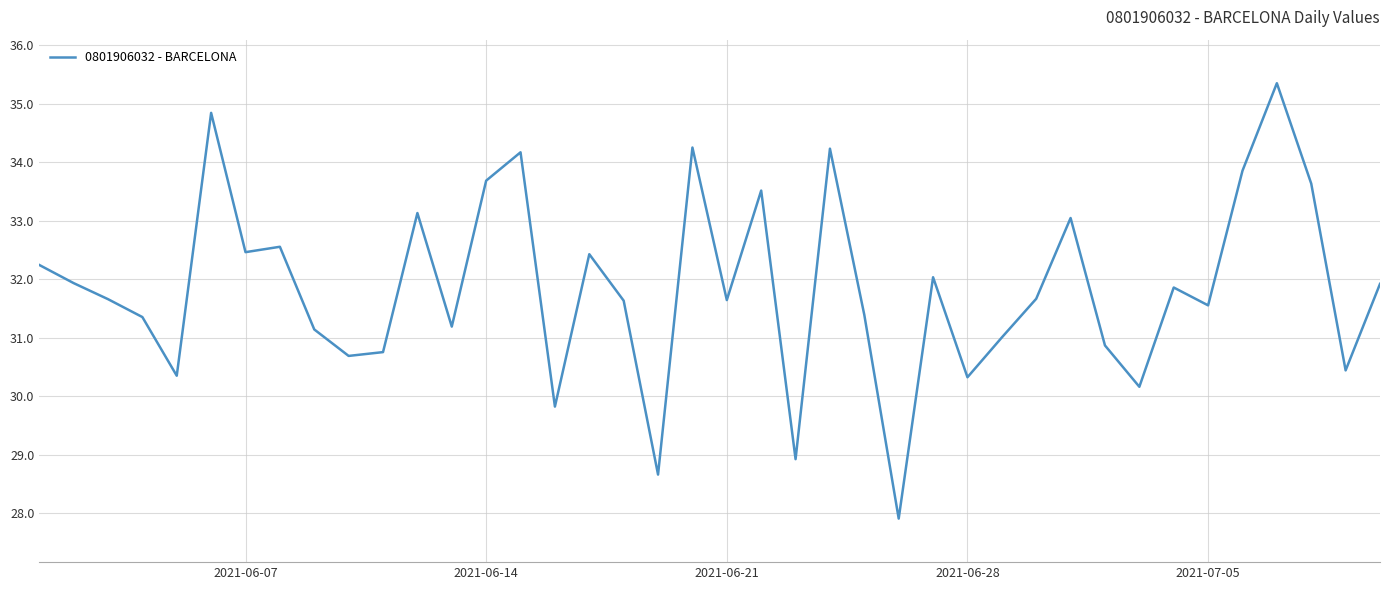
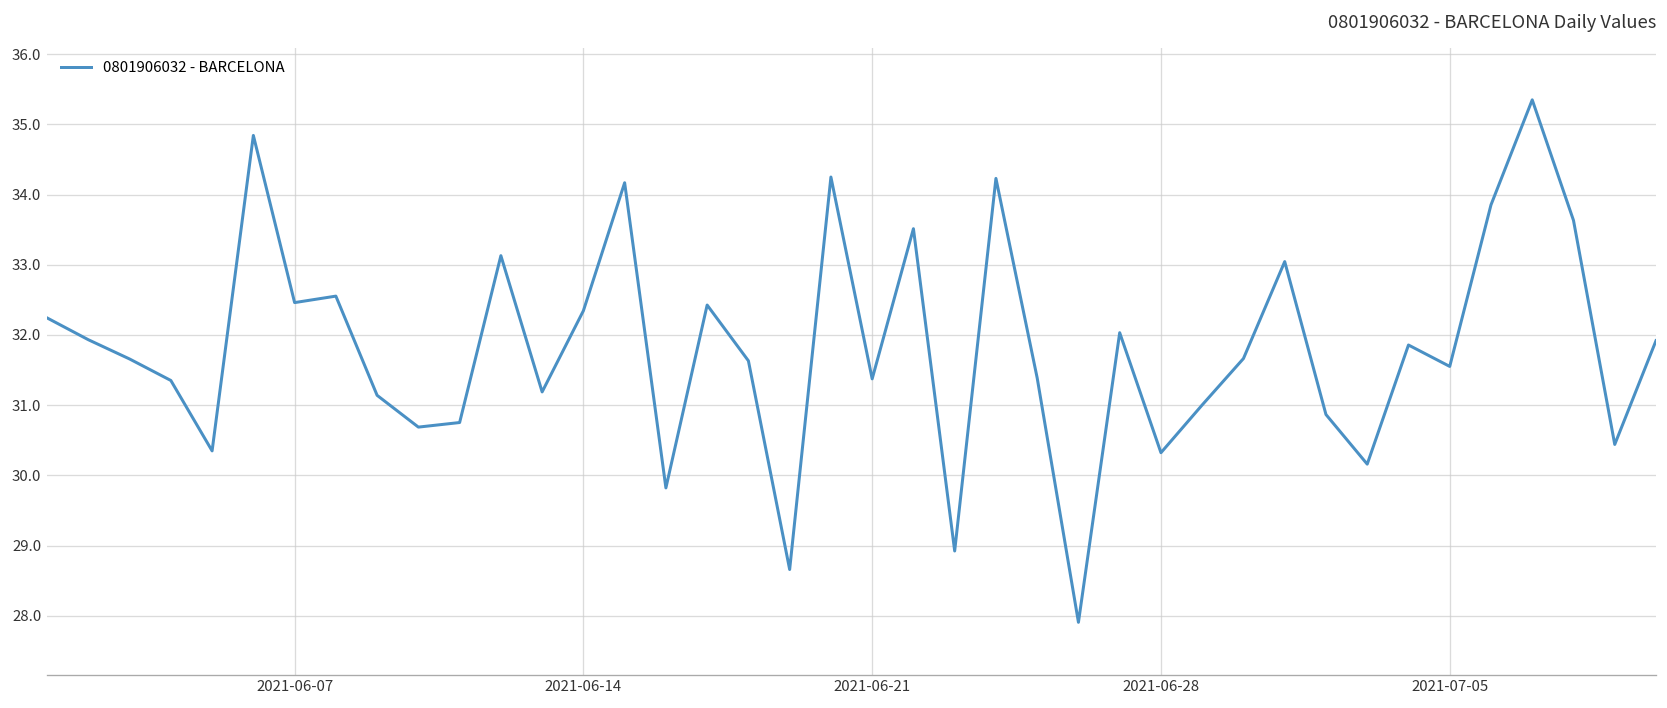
  {
    "2021-06-07": 32.5,
-   "2021-06-14": 33.7,
-   "2021-06-21": 31.6,
+   "2021-06-14": 32.3,
+   "2021-06-21": 31.4,
    "2021-06-28": 30.3,
    "2021-07-05": 31.6
  }
